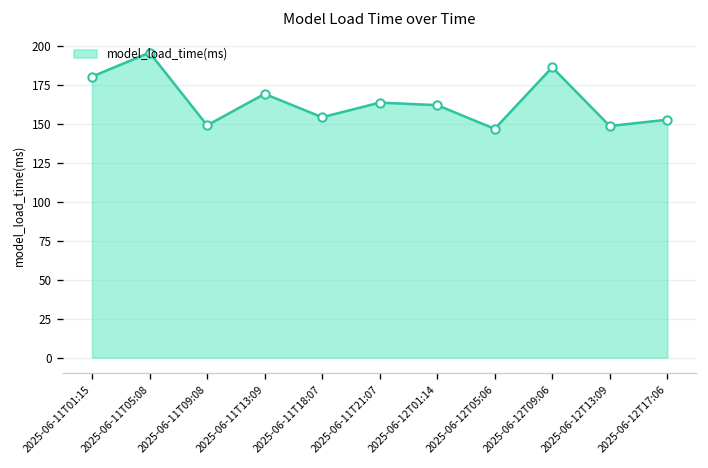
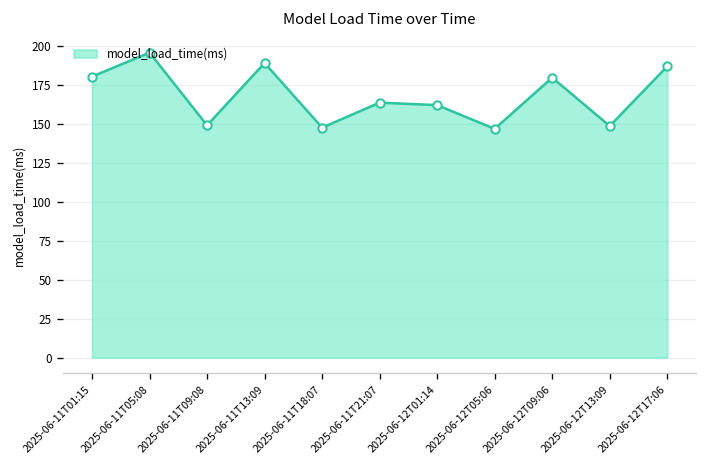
  {
    "2025-06-11T01:15": 180,
    "2025-06-11T05:08": 196,
    "2025-06-11T09:08": 149,
-   "2025-06-11T13:09": 169,
-   "2025-06-11T18:07": 154,
+   "2025-06-11T13:09": 189,
+   "2025-06-11T18:07": 148,
    "2025-06-11T21:07": 164,
    "2025-06-12T01:14": 162,
    "2025-06-12T05:06": 147,
-   "2025-06-12T09:06": 186,
+   "2025-06-12T09:06": 180,
    "2025-06-12T13:09": 149,
-   "2025-06-12T17:06": 153
+   "2025-06-12T17:06": 187
  }
